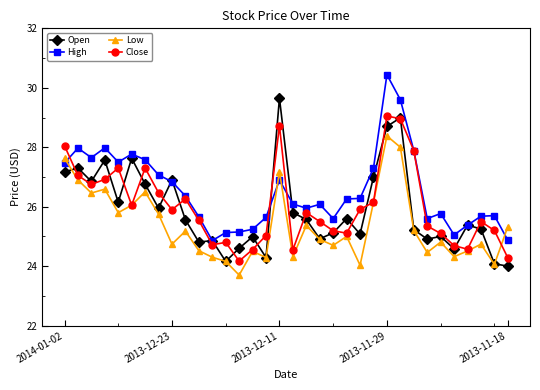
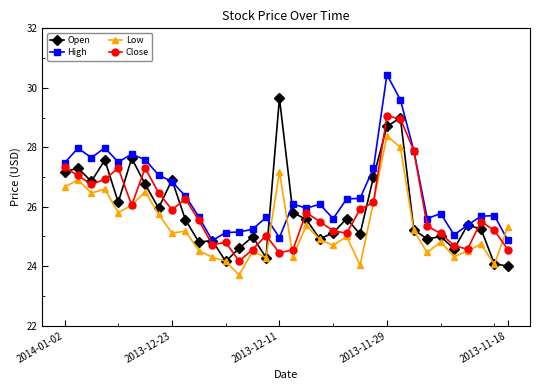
  {
    "Open": {
      "2014-01-02": 27.2,
      "2013-12-11": 29.7,
      "2013-11-29": 28.7,
      "2013-11-18": 24.0
    },
    "High": {
      "2014-01-02": 27.5,
-     "2013-12-11": 26.9,
+     "2013-12-11": 25.0,
      "2013-11-29": 30.4,
      "2013-11-18": 24.9
    },
    "Low": {
-     "2014-01-02": 27.6,
-     "2013-12-23": 24.7,
+     "2014-01-02": 26.7,
+     "2013-12-23": 25.1,
      "2013-12-11": 27.2,
      "2013-11-29": 28.4,
      "2013-11-18": 25.3
    },
    "Close": {
-     "2014-01-02": 28.1,
+     "2014-01-02": 27.3,
      "2013-12-23": 25.9,
-     "2013-12-11": 28.7,
+     "2013-12-11": 24.5,
      "2013-11-29": 29.1,
-     "2013-11-18": 24.3
+     "2013-11-18": 24.6
    }
  }
